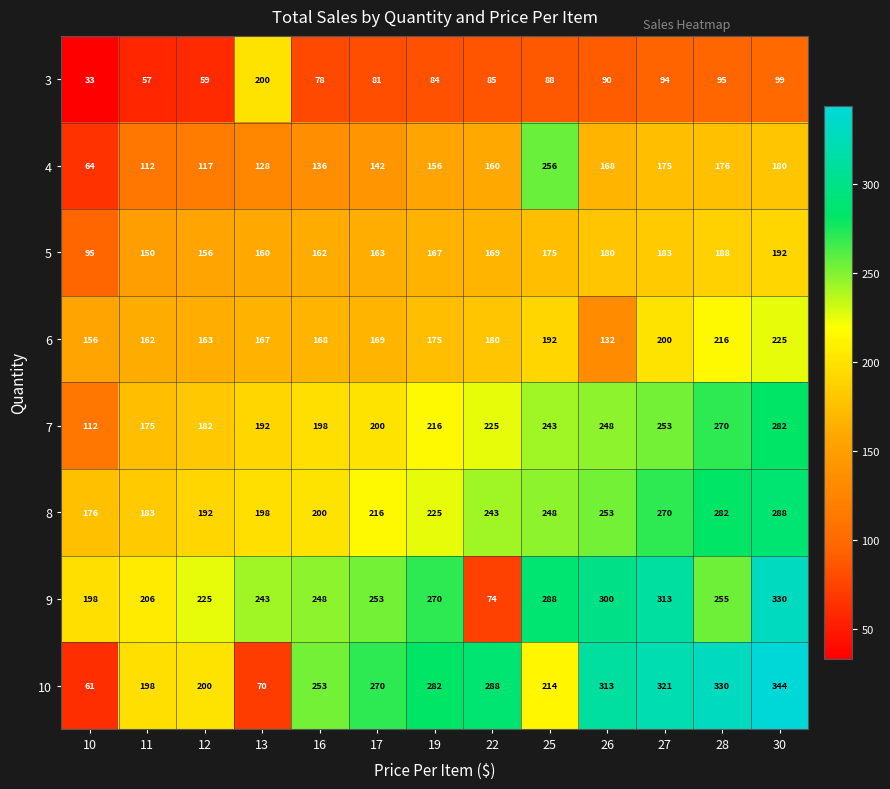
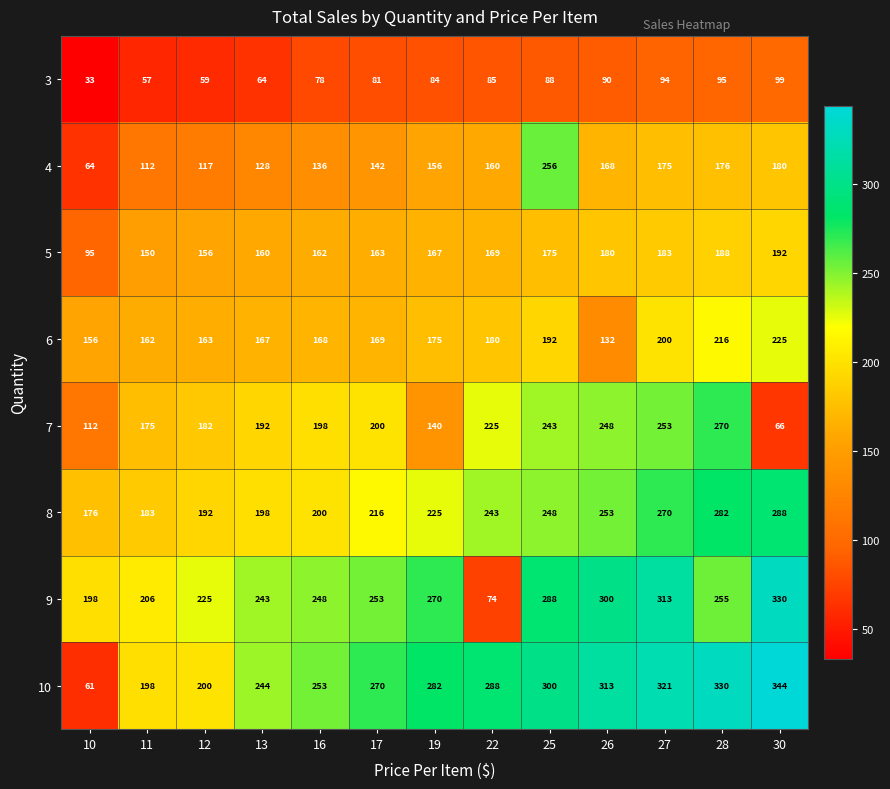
  {
    "3": {
      "10": 33,
      "11": 57,
      "12": 59,
-     "13": 200,
+     "13": 64,
      "16": 78,
      "17": 81,
      "19": 84,
      "22": 85,
      "25": 88,
      "26": 90,
      "27": 94,
      "28": 95,
      "30": 99
    },
    "4": {
      "10": 64,
      "11": 112,
      "12": 117,
      "13": 128,
      "16": 136,
      "17": 142,
      "19": 156,
      "22": 160,
      "25": 256,
      "26": 168,
      "27": 175,
      "28": 176,
      "30": 180
    },
    "5": {
      "10": 95,
      "11": 150,
      "12": 156,
      "13": 160,
      "16": 162,
      "17": 163,
      "19": 167,
      "22": 169,
      "25": 175,
      "26": 180,
      "27": 183,
      "28": 188,
      "30": 192
    },
    "6": {
      "10": 156,
      "11": 162,
      "12": 163,
      "13": 167,
      "16": 168,
      "17": 169,
      "19": 175,
      "22": 180,
      "25": 192,
      "26": 132,
      "27": 200,
      "28": 216,
      "30": 225
    },
    "7": {
      "10": 112,
      "11": 175,
      "12": 182,
      "13": 192,
      "16": 198,
      "17": 200,
-     "19": 216,
+     "19": 140,
      "22": 225,
      "25": 243,
      "26": 248,
      "27": 253,
      "28": 270,
-     "30": 282
+     "30": 66
    },
    "8": {
      "10": 176,
      "11": 183,
      "12": 192,
      "13": 198,
      "16": 200,
      "17": 216,
      "19": 225,
      "22": 243,
      "25": 248,
      "26": 253,
      "27": 270,
      "28": 282,
      "30": 288
    },
    "9": {
      "10": 198,
      "11": 206,
      "12": 225,
      "13": 243,
      "16": 248,
      "17": 253,
      "19": 270,
      "22": 74,
      "25": 288,
      "26": 300,
      "27": 313,
      "28": 255,
      "30": 330
    },
    "10": {
      "10": 61,
      "11": 198,
      "12": 200,
-     "13": 70,
+     "13": 244,
      "16": 253,
      "17": 270,
      "19": 282,
      "22": 288,
-     "25": 214,
+     "25": 300,
      "26": 313,
      "27": 321,
      "28": 330,
      "30": 344
    }
  }
